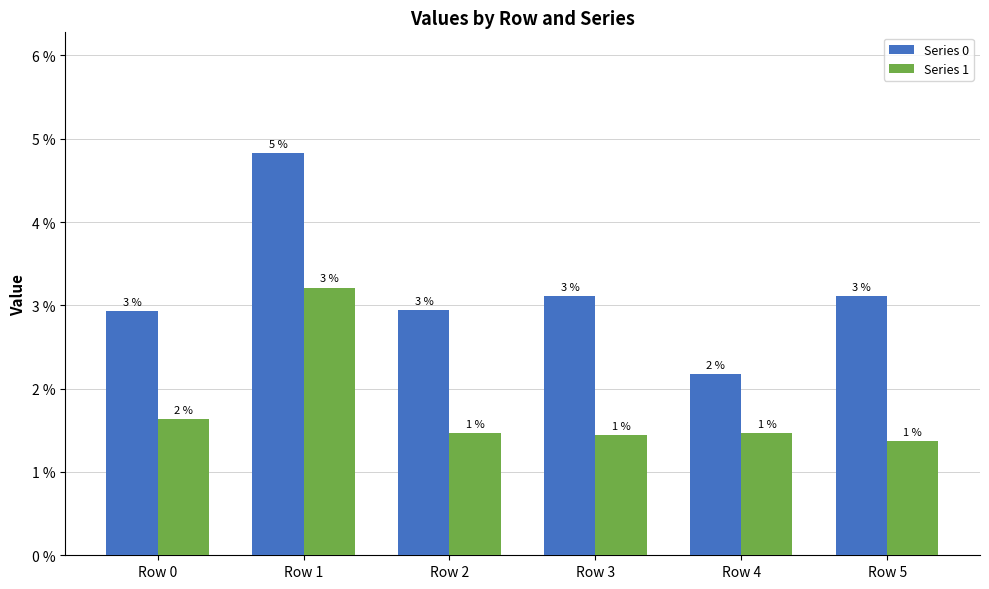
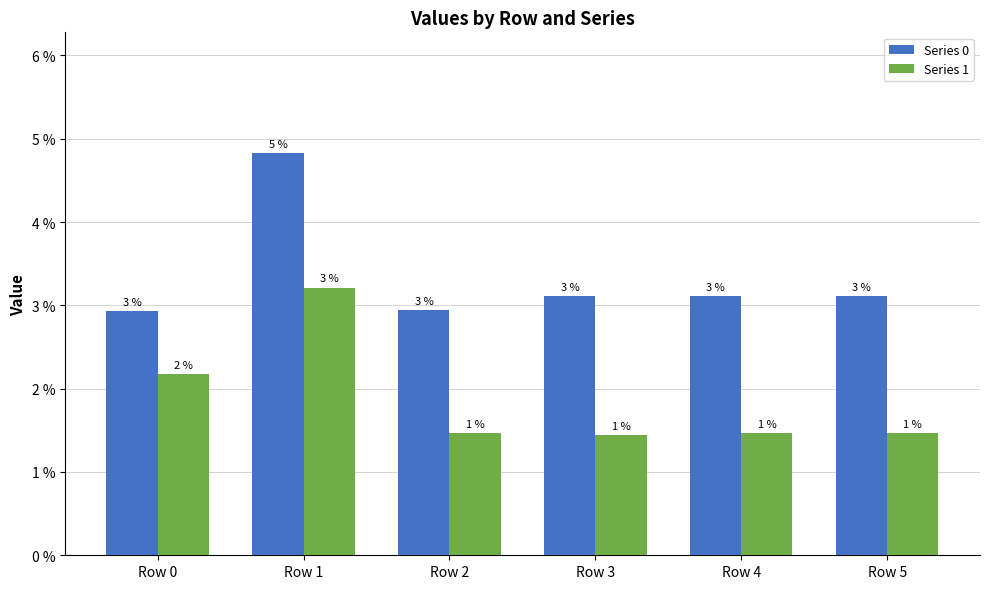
  {
    "Series 0": {
      "Row 0": "3 %",
      "Row 1": "5 %",
      "Row 2": "3 %",
      "Row 3": "3 %",
-     "Row 4": "2 %",
+     "Row 4": "3 %",
      "Row 5": "3 %"
    },
    "Series 1": {
-     "Row 0": "1.6 %",
-     "Row 5": "1.4 %"
+     "Row 0": "2.2 %",
+     "Row 5": "1.5 %"
    }
  }
